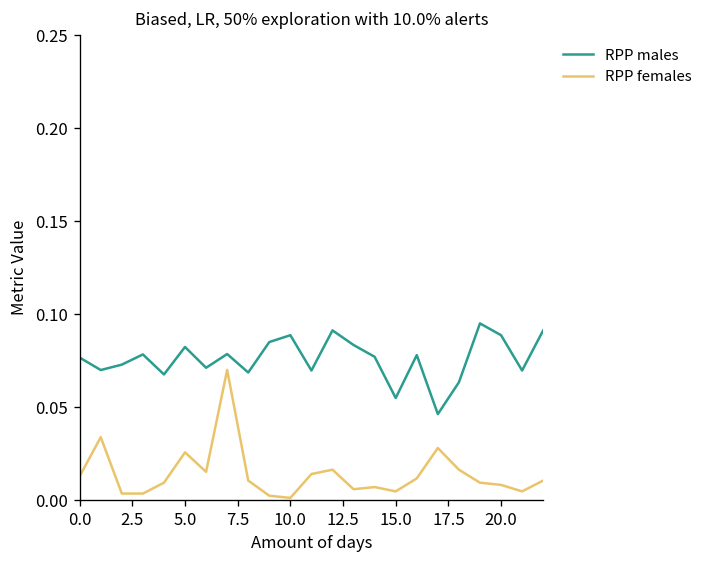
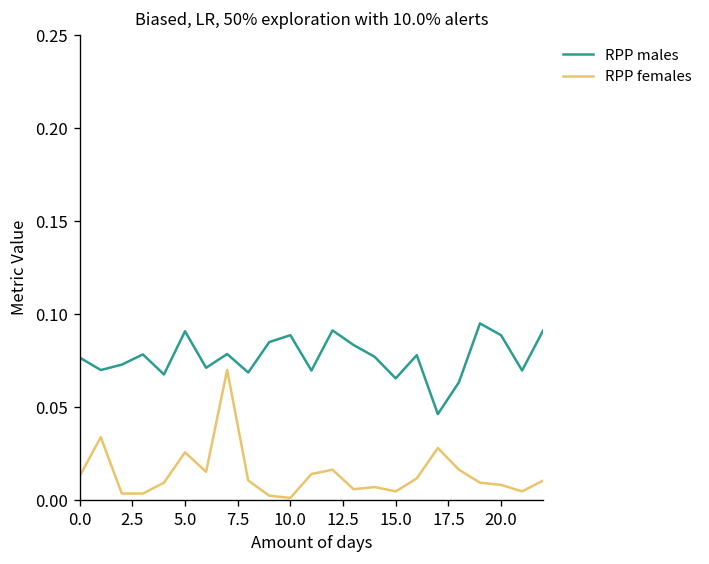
  {
    "RPP males": {
      "0.0": 0.077,
-     "5.0": 0.082,
+     "5.0": 0.091,
      "10.0": 0.089,
-     "15.0": 0.055,
+     "15.0": 0.065,
      "20.0": 0.089
    },
    "RPP females": {
      "0.0": 0.013,
      "5.0": 0.026,
      "10.0": 0.001,
      "15.0": 0.005,
      "20.0": 0.008
    }
  }
